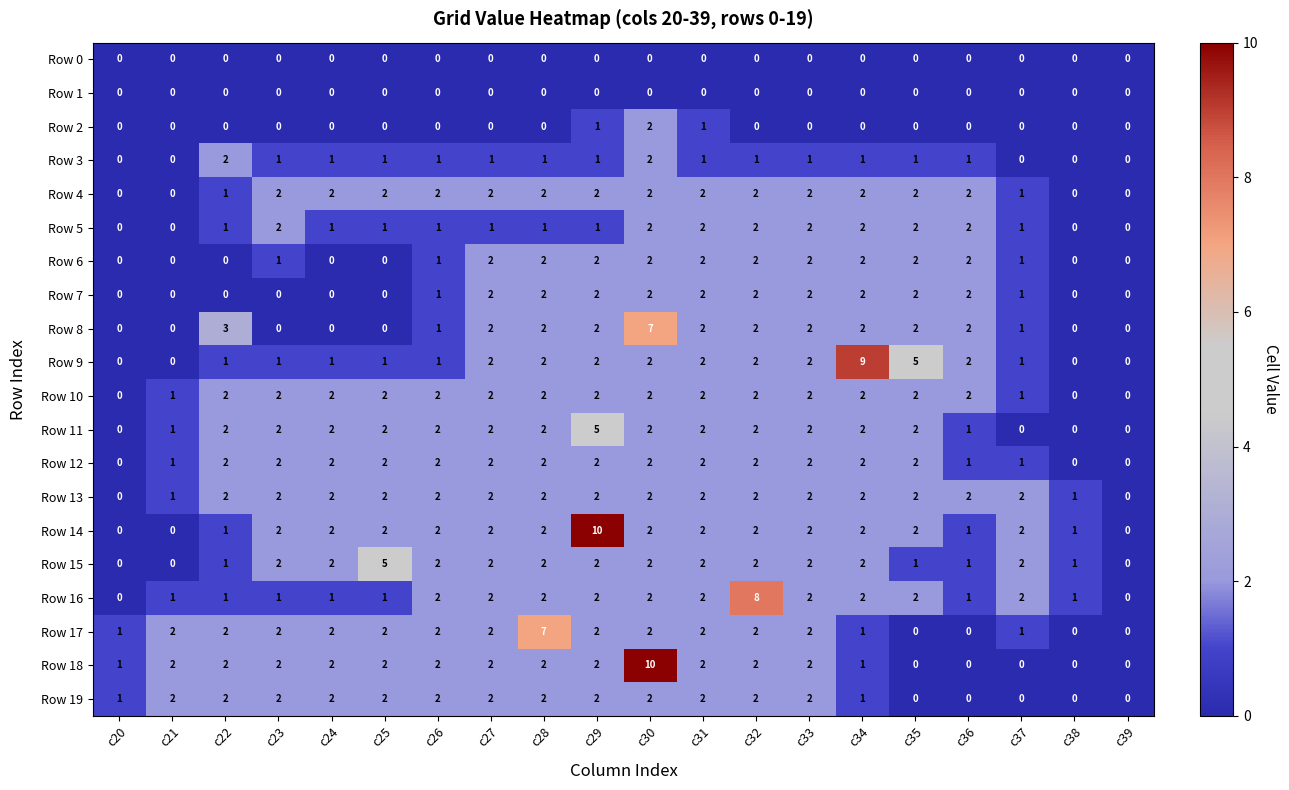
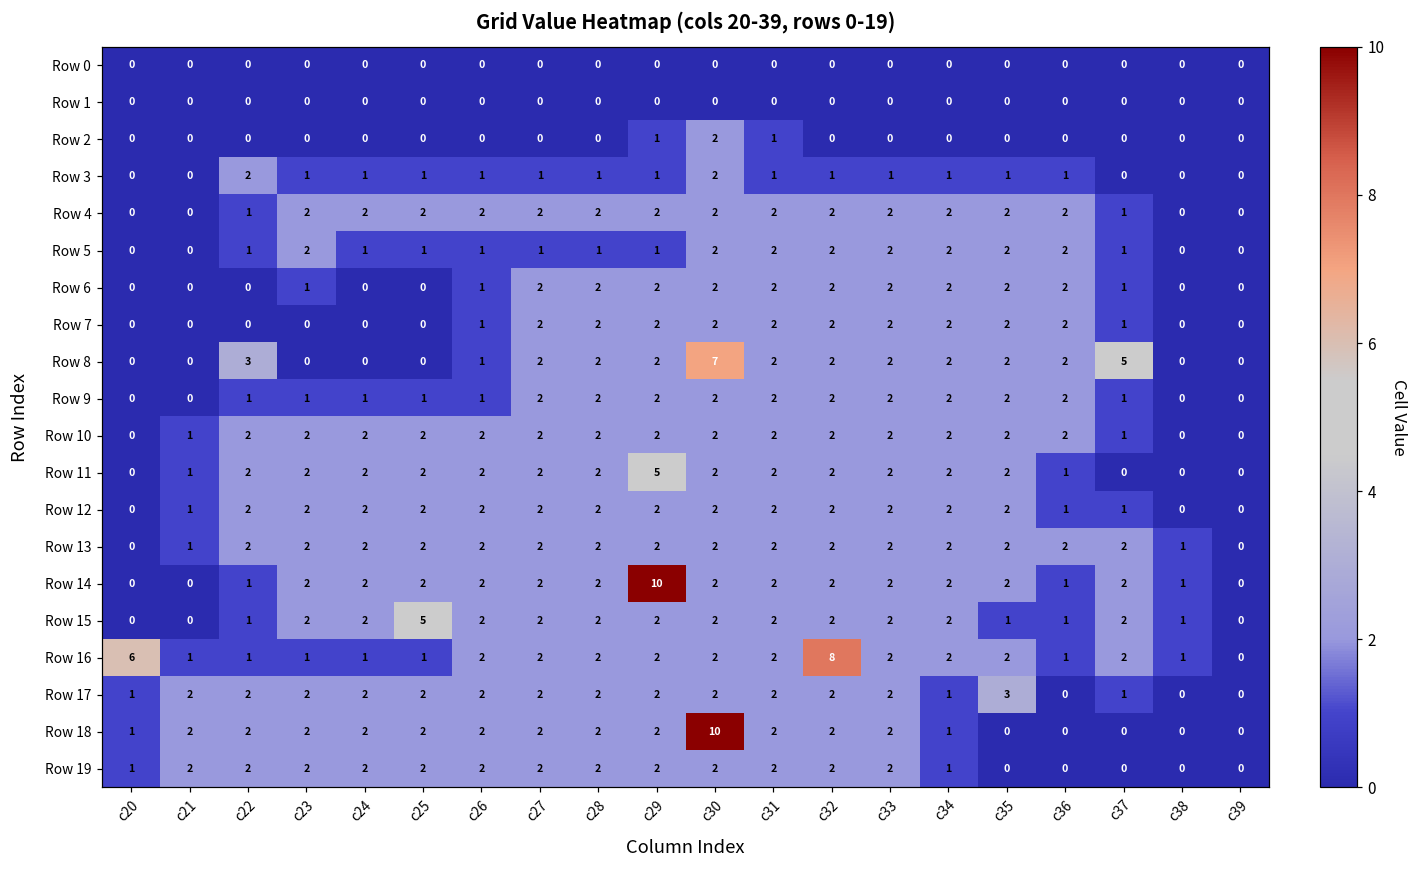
  {
    "Row 8": {
      "c20": 0,
      "c21": 0,
      "c22": 3,
      "c23": 0,
      "c24": 0,
      "c25": 0,
      "c26": 1,
      "c27": 2,
      "c28": 2,
      "c29": 2,
      "c30": 7,
      "c31": 2,
      "c32": 2,
      "c33": 2,
      "c34": 2,
      "c35": 2,
      "c36": 2,
-     "c37": 1,
+     "c37": 5,
      "c38": 0,
      "c39": 0
    },
    "Row 9": {
      "c20": 0,
      "c21": 0,
      "c22": 1,
      "c23": 1,
      "c24": 1,
      "c25": 1,
      "c26": 1,
      "c27": 2,
      "c28": 2,
      "c29": 2,
      "c30": 2,
      "c31": 2,
      "c32": 2,
      "c33": 2,
-     "c34": 9,
-     "c35": 5,
+     "c34": 2,
+     "c35": 2,
      "c36": 2,
      "c37": 1,
      "c38": 0,
      "c39": 0
    },
    "Row 16": {
-     "c20": 0,
+     "c20": 6,
      "c21": 1,
      "c22": 1,
      "c23": 1,
      "c24": 1,
      "c25": 1,
      "c26": 2,
      "c27": 2,
      "c28": 2,
      "c29": 2,
      "c30": 2,
      "c31": 2,
      "c32": 8,
      "c33": 2,
      "c34": 2,
      "c35": 2,
      "c36": 1,
      "c37": 2,
      "c38": 1,
      "c39": 0
    },
    "Row 17": {
      "c20": 1,
      "c21": 2,
      "c22": 2,
      "c23": 2,
      "c24": 2,
      "c25": 2,
      "c26": 2,
      "c27": 2,
-     "c28": 7,
+     "c28": 2,
      "c29": 2,
      "c30": 2,
      "c31": 2,
      "c32": 2,
      "c33": 2,
      "c34": 1,
-     "c35": 0,
+     "c35": 3,
      "c36": 0,
      "c37": 1,
      "c38": 0,
      "c39": 0
    }
  }
